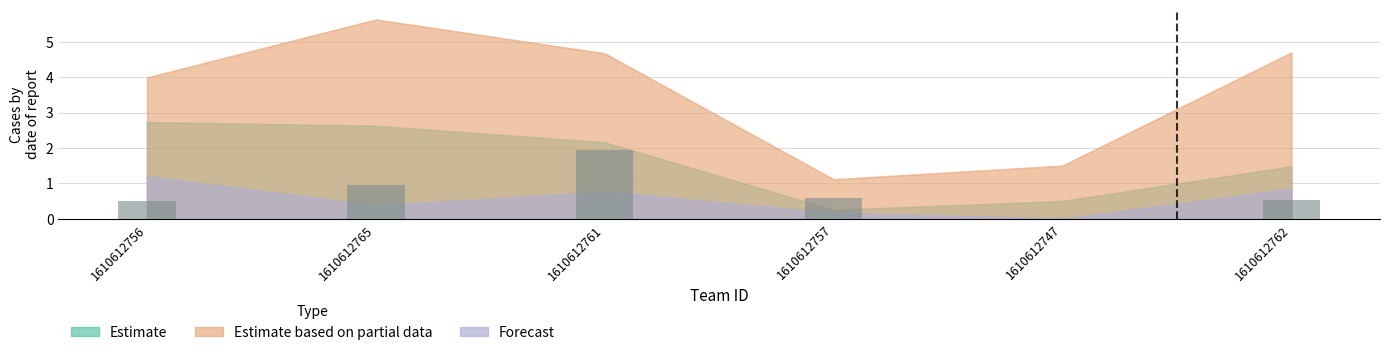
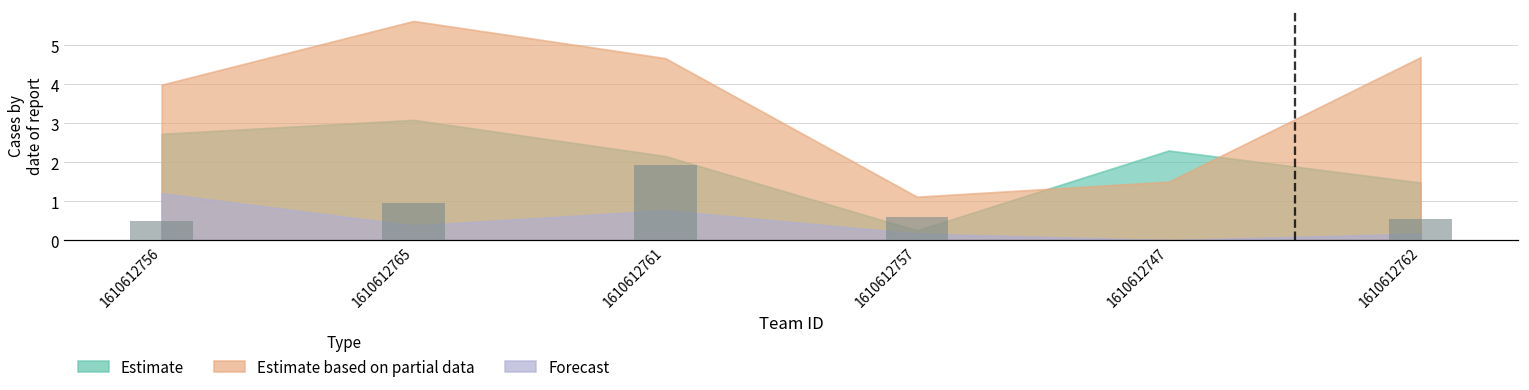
  {
    "Estimate": {
      "1610612756": 2.7,
-     "1610612765": 2.6,
+     "1610612765": 3.1,
      "1610612761": 2.2,
      "1610612757": 0.3,
-     "1610612747": 0.5,
+     "1610612747": 2.3,
      "1610612762": 1.5
    },
    "Estimate based on partial data": {
      "1610612756": 4.0,
      "1610612765": 5.6,
      "1610612761": 4.7,
      "1610612757": 1.1,
      "1610612747": 1.5,
      "1610612762": 4.7
    },
    "Forecast": {
      "1610612756": 1.2,
      "1610612765": 0.4,
      "1610612761": 0.8,
      "1610612757": 0.2,
      "1610612747": 0.0,
-     "1610612762": 0.8
+     "1610612762": 0.2
    }
  }
